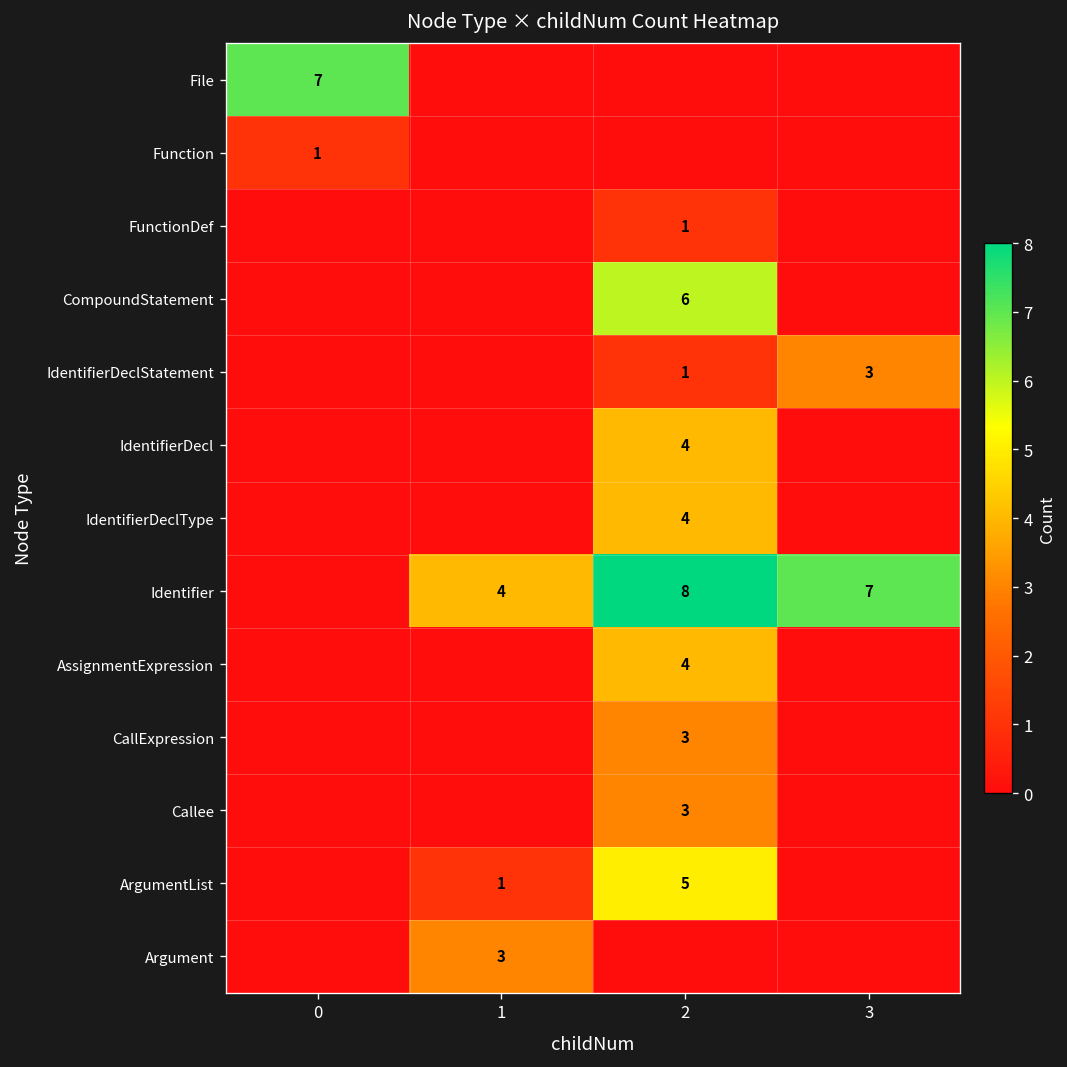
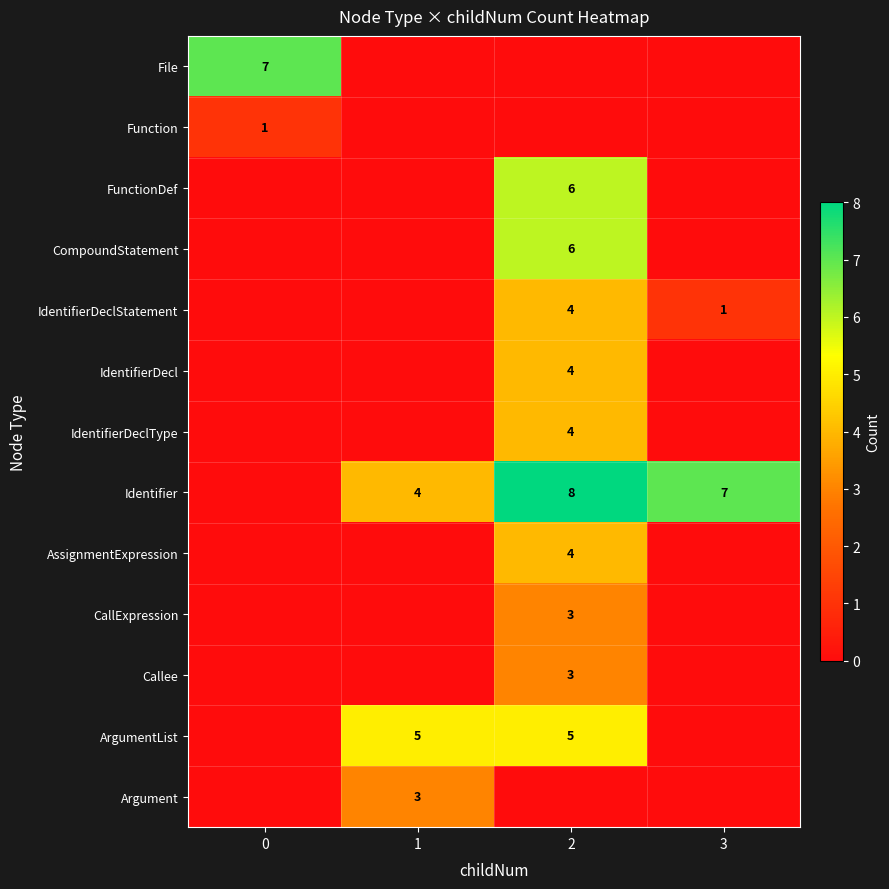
  {
    "File": {
      "0": 7
    },
    "Function": {
      "0": 1
    },
    "FunctionDef": {
-     "2": 1
+     "2": 6
    },
    "CompoundStatement": {
      "2": 6
    },
    "IdentifierDeclStatement": {
-     "2": 1,
-     "3": 3
+     "2": 4,
+     "3": 1
    },
    "IdentifierDecl": {
      "2": 4
    },
    "IdentifierDeclType": {
      "2": 4
    },
    "Identifier": {
      "1": 4,
      "2": 8,
      "3": 7
    },
    "AssignmentExpression": {
      "2": 4
    },
    "CallExpression": {
      "2": 3
    },
    "Callee": {
      "2": 3
    },
    "ArgumentList": {
-     "1": 1,
+     "1": 5,
      "2": 5
    },
    "Argument": {
      "1": 3
    }
  }
